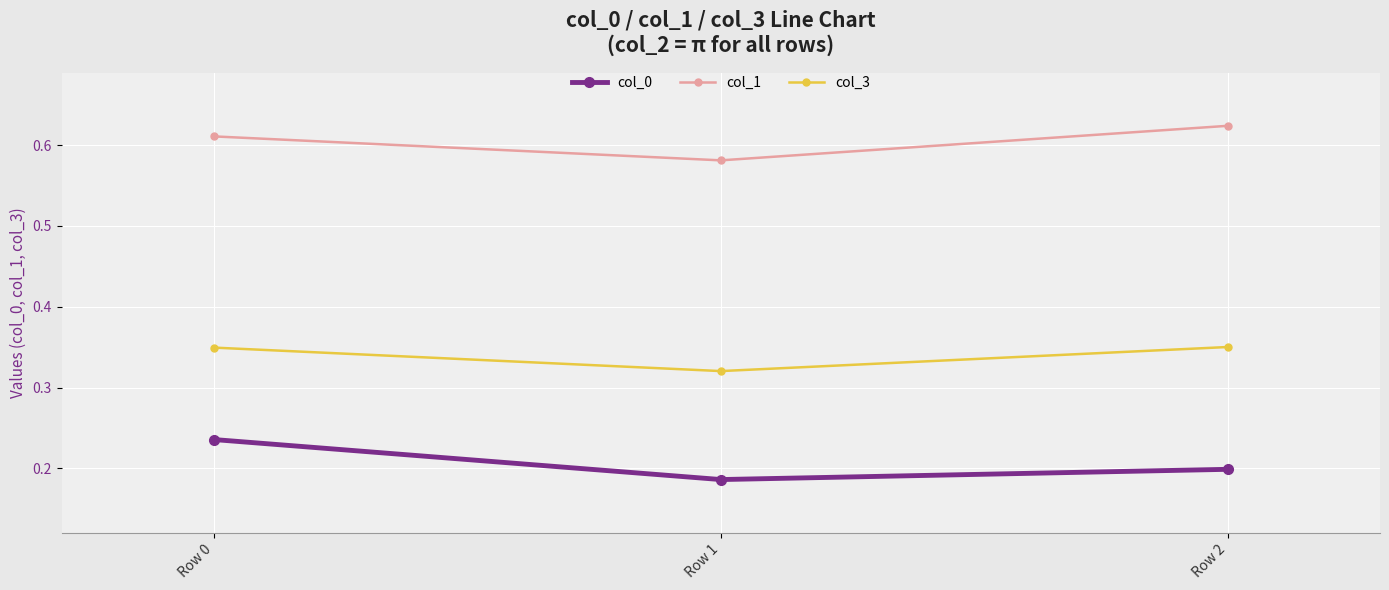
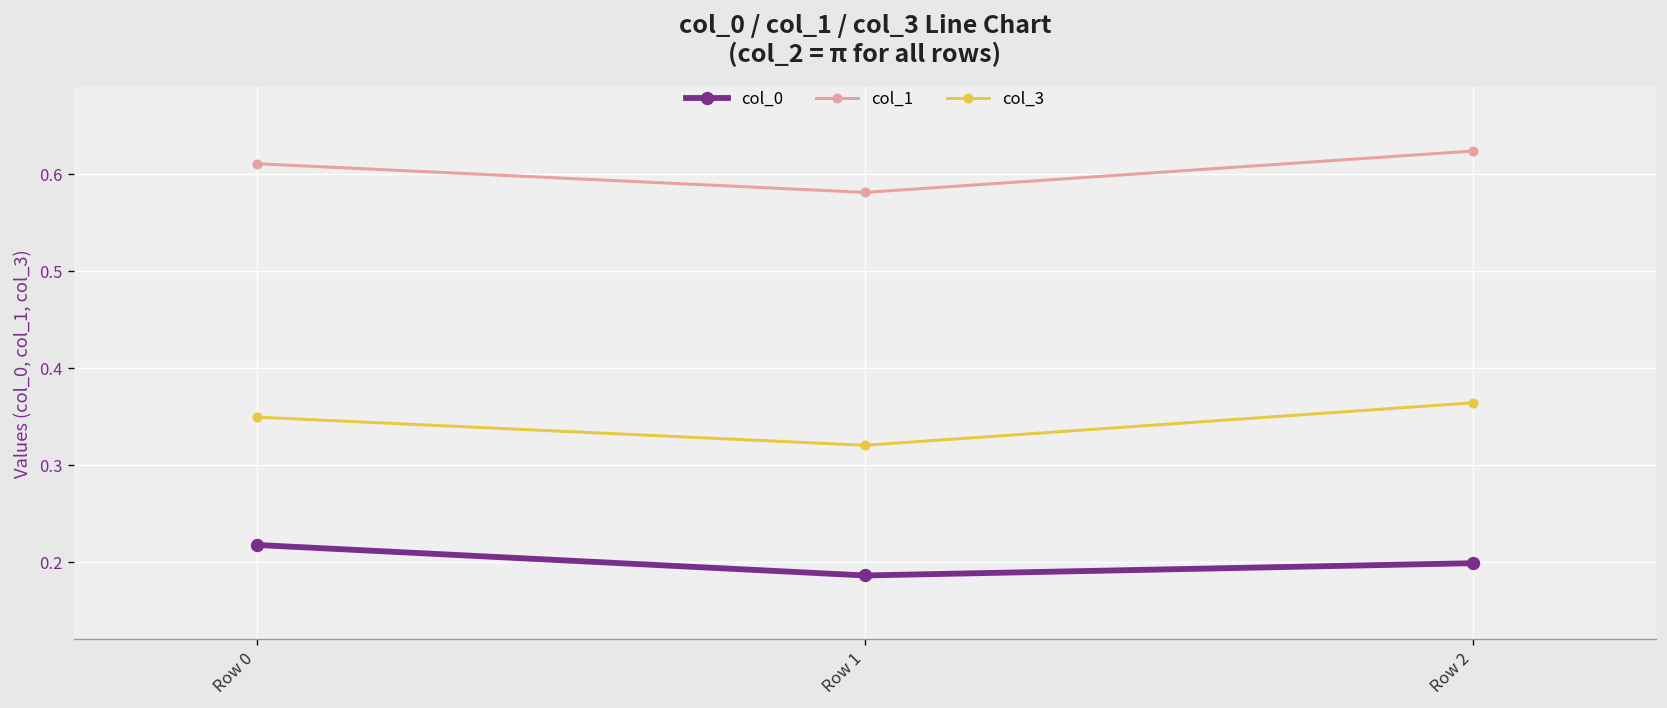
  {
    "col_0": {
-     "Row 0": 0.24,
+     "Row 0": 0.22,
      "Row 1": 0.19,
      "Row 2": 0.20
    },
    "col_1": {
      "Row 0": 0.61,
      "Row 1": 0.58,
      "Row 2": 0.62
    },
    "col_3": {
      "Row 0": 0.35,
      "Row 1": 0.32,
-     "Row 2": 0.35
+     "Row 2": 0.36
    }
  }
